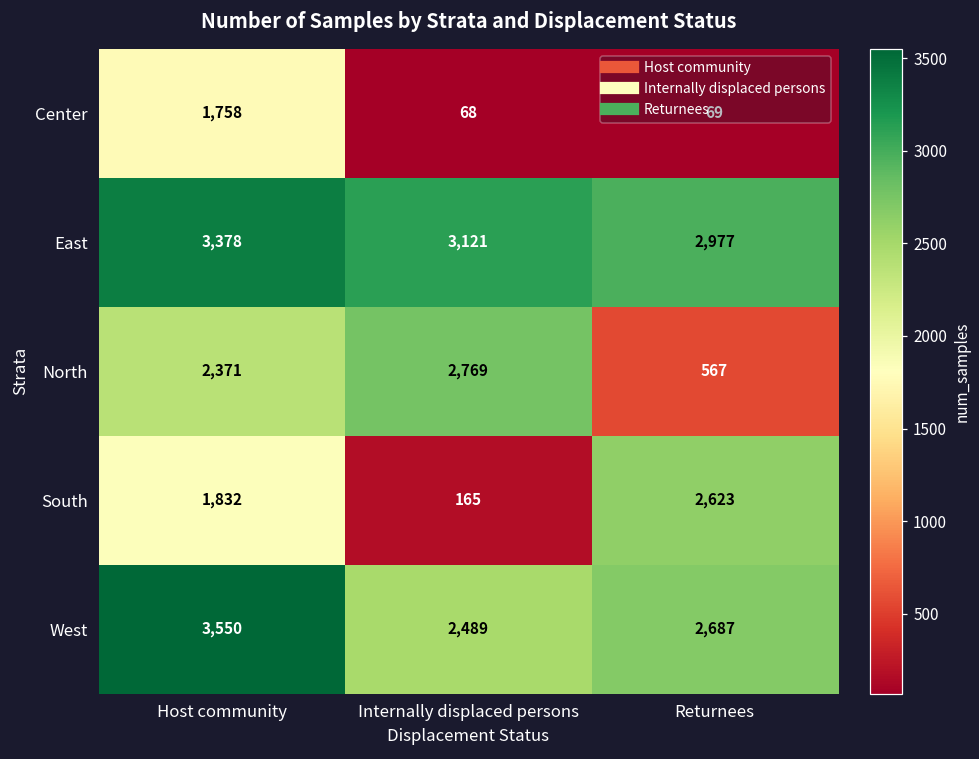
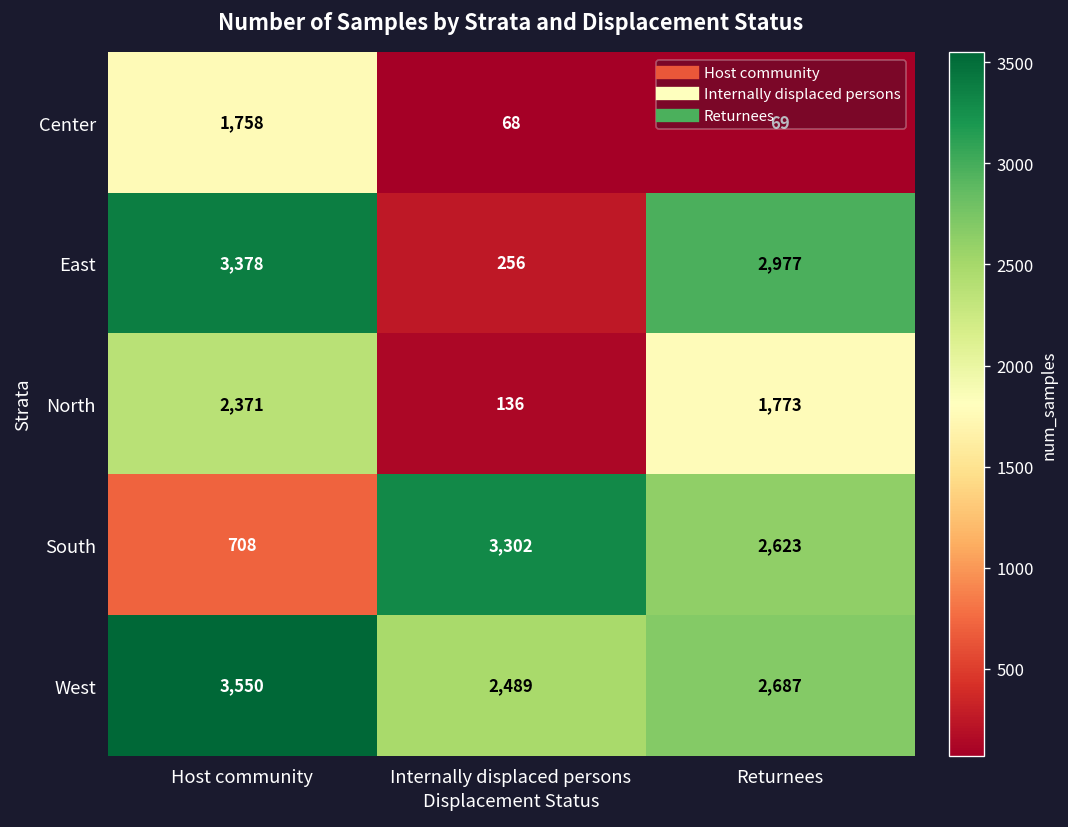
  {
    "Center": {
      "Host community": "1,758",
      "Internally displaced persons": "68"
    },
    "East": {
      "Host community": "3,378",
-     "Internally displaced persons": "3,121",
+     "Internally displaced persons": "256",
      "Returnees": "2,977"
    },
    "North": {
      "Host community": "2,371",
-     "Internally displaced persons": "2,769",
-     "Returnees": "567"
+     "Internally displaced persons": "136",
+     "Returnees": "1,773"
    },
    "South": {
-     "Host community": "1,832",
-     "Internally displaced persons": "165",
+     "Host community": "708",
+     "Internally displaced persons": "3,302",
      "Returnees": "2,623"
    },
    "West": {
      "Host community": "3,550",
      "Internally displaced persons": "2,489",
      "Returnees": "2,687"
    }
  }
